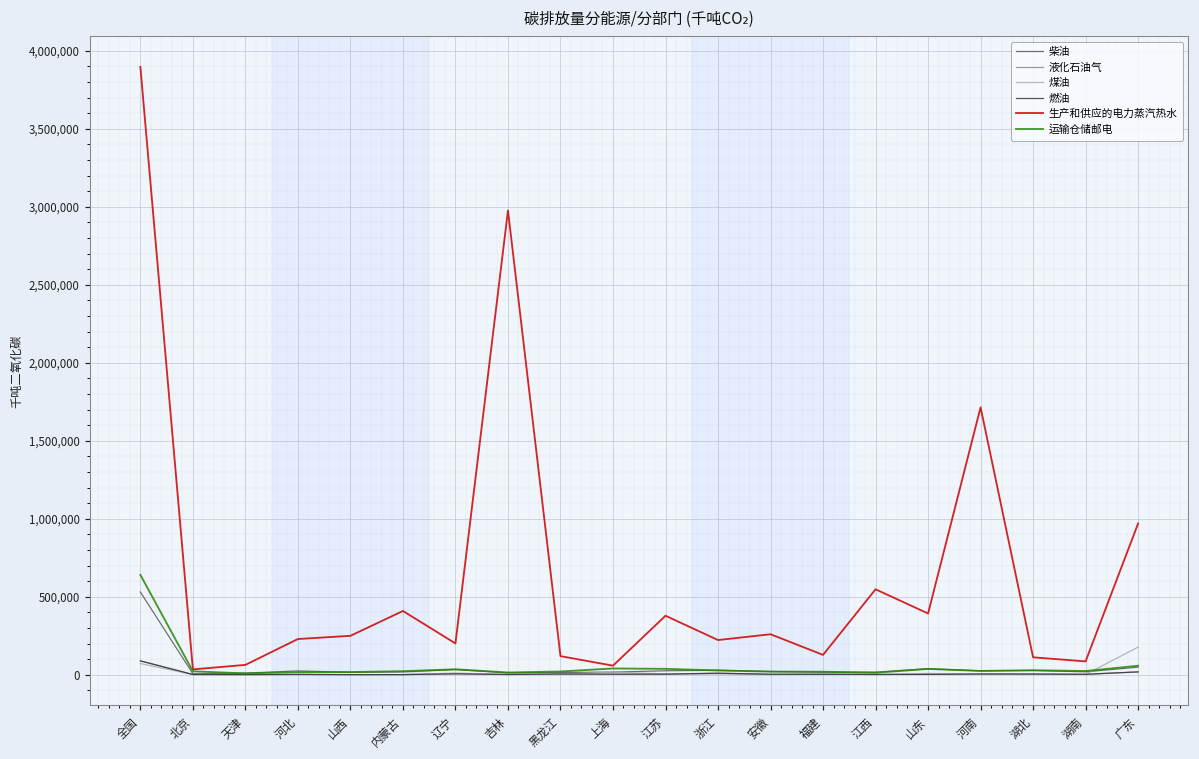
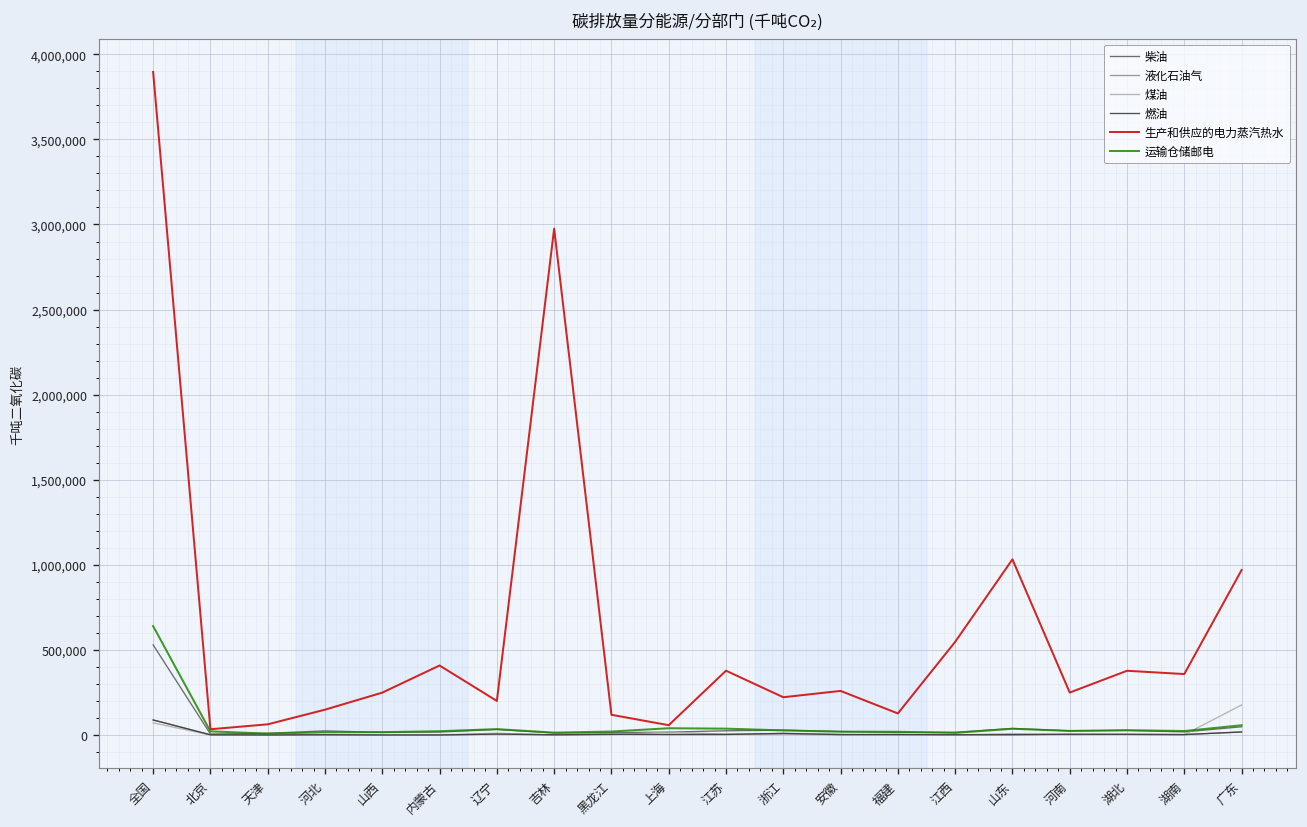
  {
    "煤油": {
      "广东": "180,000"
    },
    "生产和供应的电力蒸汽热水": {
      "全国": "3,900,000",
      "天津": "60,000",
-     "河北": "230,000",
+     "河北": "150,000",
      "山西": "250,000",
      "内蒙古": "410,000",
      "辽宁": "200,000",
      "吉林": "2,980,000",
      "黑龙江": "120,000",
      "江苏": "380,000",
      "浙江": "220,000",
      "安徽": "260,000",
      "福建": "130,000",
      "江西": "550,000",
-     "山东": "390,000",
-     "河南": "1,710,000",
-     "湖北": "110,000",
-     "湖南": "90,000",
+     "山东": "1,030,000",
+     "河南": "250,000",
+     "湖北": "380,000",
+     "湖南": "360,000",
      "广东": "970,000"
    },
    "运输仓储邮电": {
      "全国": "640,000"
    }
  }
